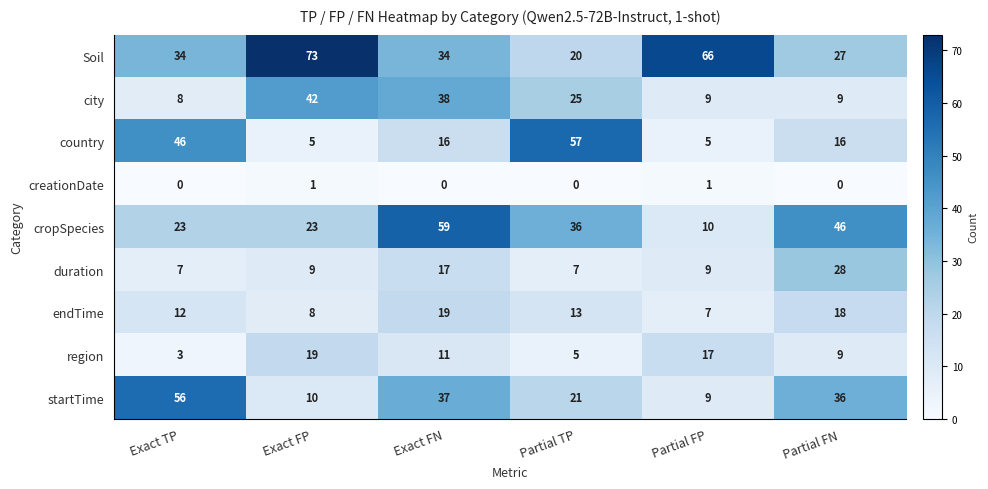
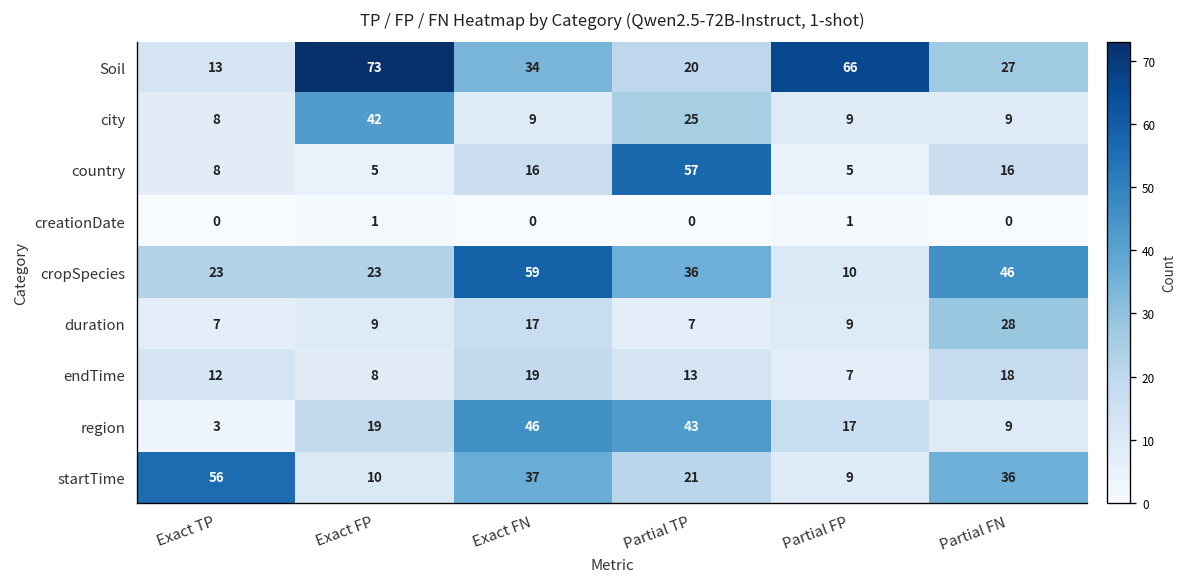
  {
    "Soil": {
-     "Exact TP": 34,
+     "Exact TP": 13,
      "Exact FP": 73,
      "Exact FN": 34,
      "Partial TP": 20,
      "Partial FP": 66,
      "Partial FN": 27
    },
    "city": {
      "Exact TP": 8,
      "Exact FP": 42,
-     "Exact FN": 38,
+     "Exact FN": 9,
      "Partial TP": 25,
      "Partial FP": 9,
      "Partial FN": 9
    },
    "country": {
-     "Exact TP": 46,
+     "Exact TP": 8,
      "Exact FP": 5,
      "Exact FN": 16,
      "Partial TP": 57,
      "Partial FP": 5,
      "Partial FN": 16
    },
    "creationDate": {
      "Exact TP": 0,
      "Exact FP": 1,
      "Exact FN": 0,
      "Partial TP": 0,
      "Partial FP": 1,
      "Partial FN": 0
    },
    "cropSpecies": {
      "Exact TP": 23,
      "Exact FP": 23,
      "Exact FN": 59,
      "Partial TP": 36,
      "Partial FP": 10,
      "Partial FN": 46
    },
    "duration": {
      "Exact TP": 7,
      "Exact FP": 9,
      "Exact FN": 17,
      "Partial TP": 7,
      "Partial FP": 9,
      "Partial FN": 28
    },
    "endTime": {
      "Exact TP": 12,
      "Exact FP": 8,
      "Exact FN": 19,
      "Partial TP": 13,
      "Partial FP": 7,
      "Partial FN": 18
    },
    "region": {
      "Exact TP": 3,
      "Exact FP": 19,
-     "Exact FN": 11,
-     "Partial TP": 5,
+     "Exact FN": 46,
+     "Partial TP": 43,
      "Partial FP": 17,
      "Partial FN": 9
    },
    "startTime": {
      "Exact TP": 56,
      "Exact FP": 10,
      "Exact FN": 37,
      "Partial TP": 21,
      "Partial FP": 9,
      "Partial FN": 36
    }
  }
